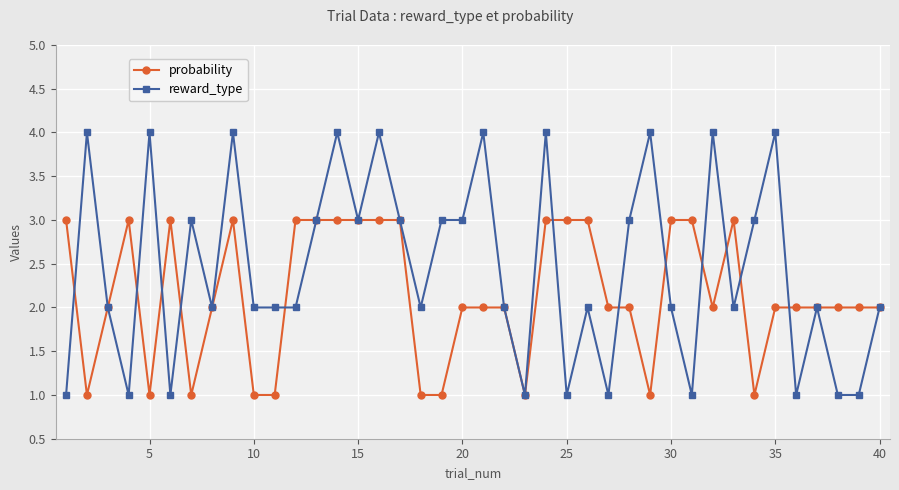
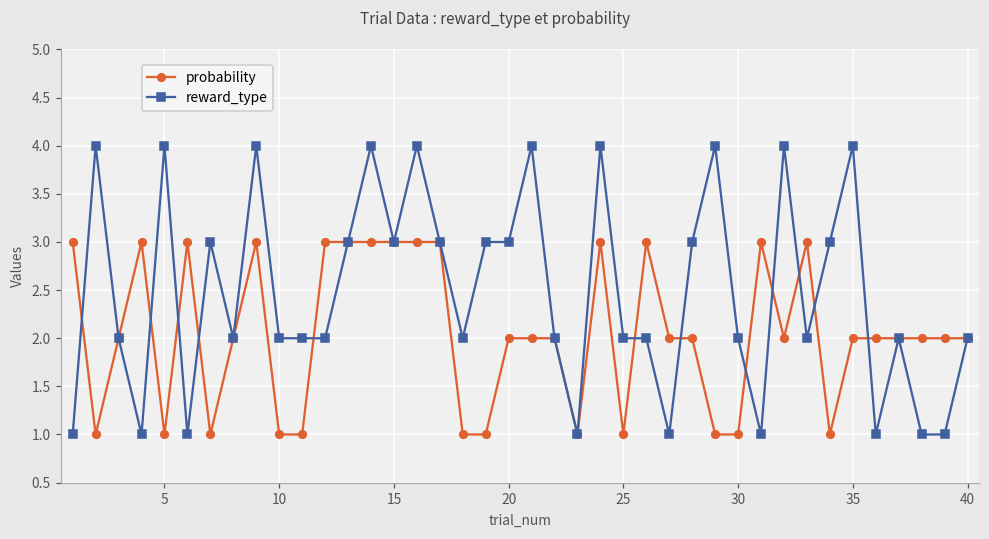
  {
    "probability": {
      "5": 1,
      "10": 1,
      "20": 2,
-     "25": 3,
-     "30": 3,
+     "25": 1,
+     "30": 1,
      "35": 2
    },
    "reward_type": {
      "5": 4,
      "10": 2,
      "20": 3,
-     "25": 1,
+     "25": 2,
      "30": 2,
      "35": 4
    }
  }
